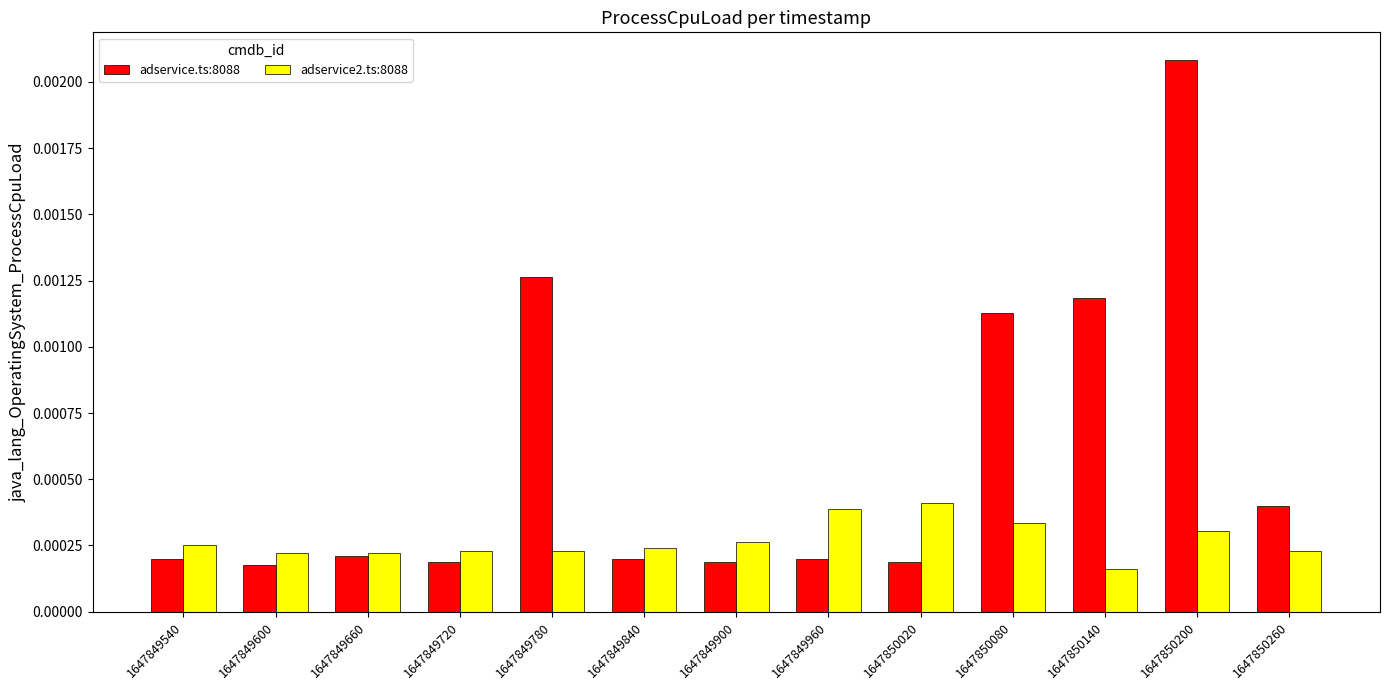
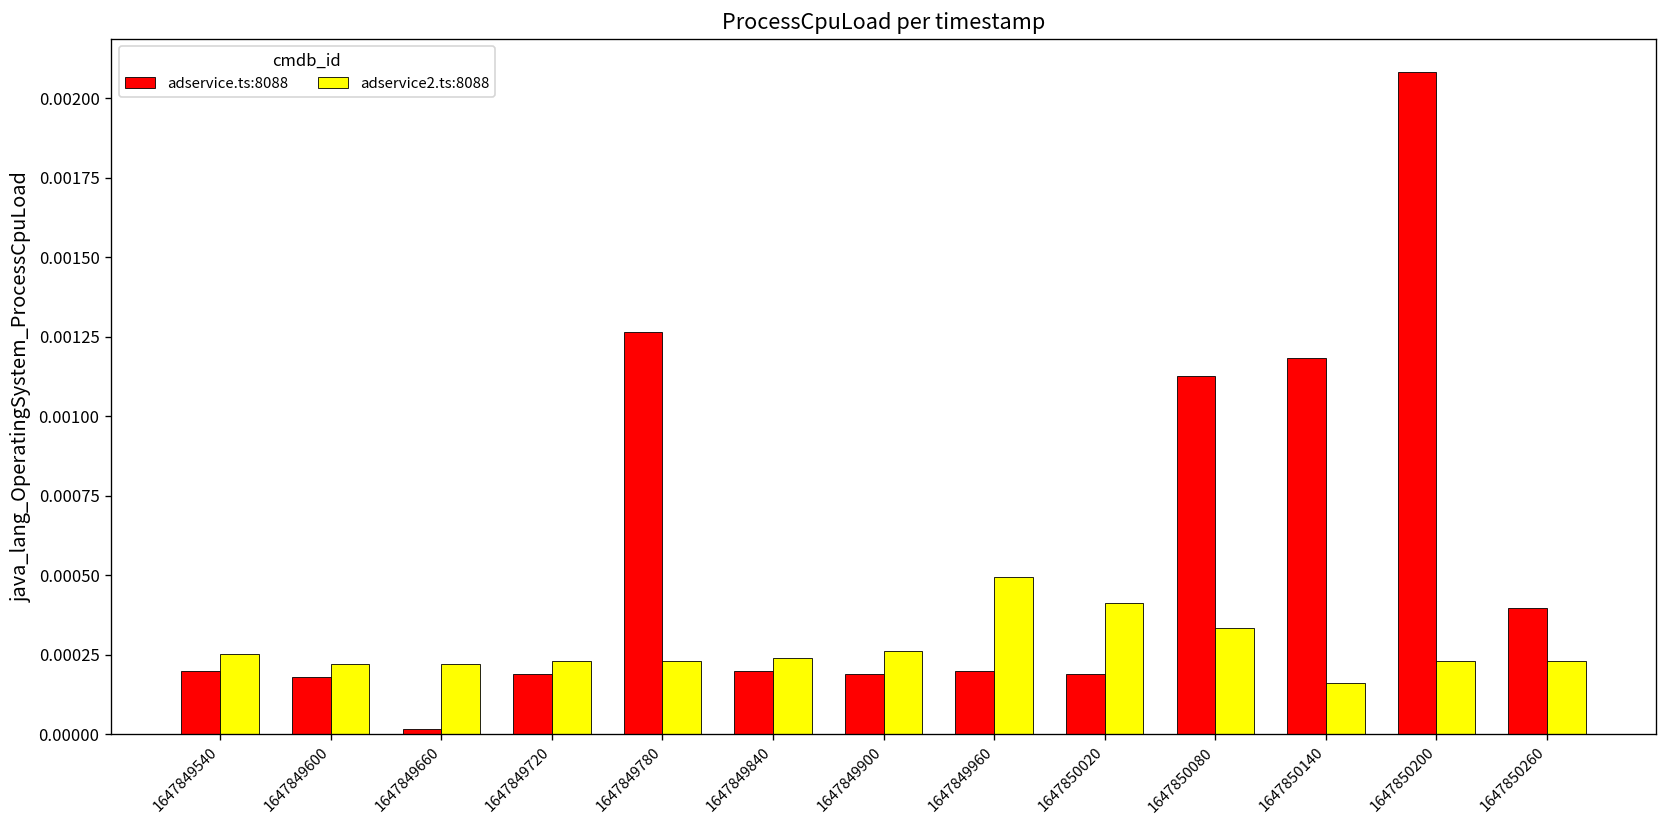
  {
    "adservice.ts:8088": {
      "1647849540": 0.00020,
      "1647849600": 0.00018,
-     "1647849660": 0.00021,
+     "1647849660": 0.00002,
      "1647849720": 0.00019,
      "1647849780": 0.00126,
      "1647849840": 0.00020,
      "1647849900": 0.00019,
      "1647849960": 0.00020,
      "1647850020": 0.00019,
      "1647850080": 0.00113,
      "1647850140": 0.00118,
      "1647850200": 0.00208,
      "1647850260": 0.00040
    },
    "adservice2.ts:8088": {
      "1647849540": 0.00025,
      "1647849600": 0.00022,
      "1647849660": 0.00022,
      "1647849720": 0.00023,
      "1647849780": 0.00023,
      "1647849840": 0.00024,
      "1647849900": 0.00026,
-     "1647849960": 0.00039,
+     "1647849960": 0.00049,
      "1647850020": 0.00041,
      "1647850080": 0.00033,
      "1647850140": 0.00016,
-     "1647850200": 0.00031,
+     "1647850200": 0.00023,
      "1647850260": 0.00023
    }
  }
